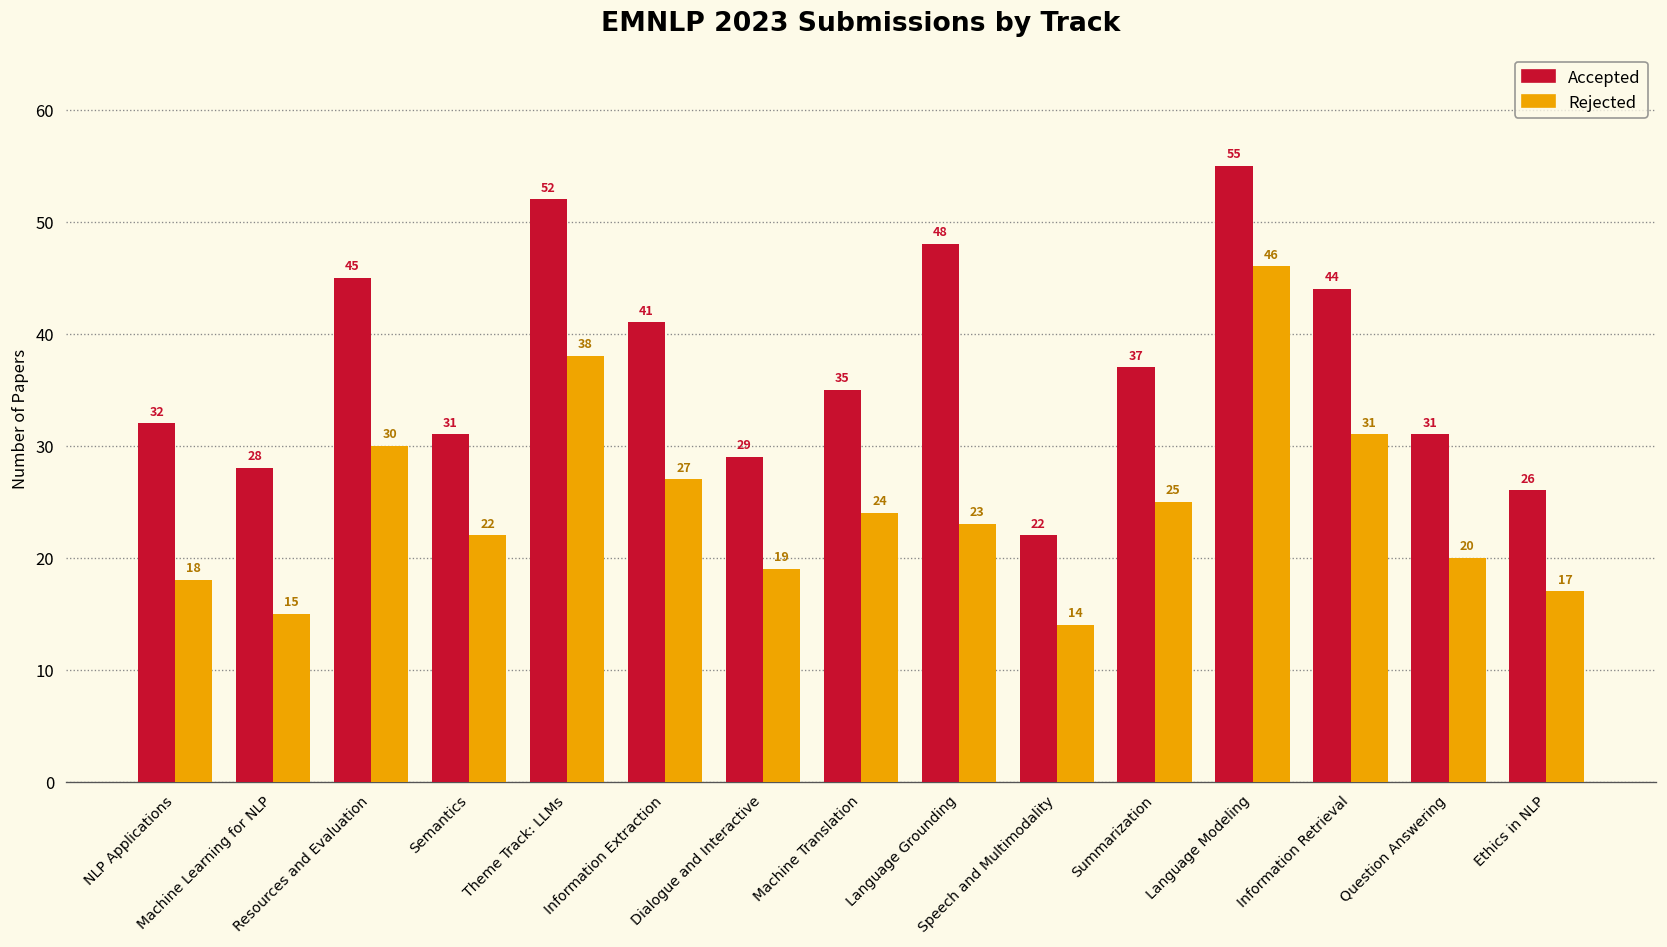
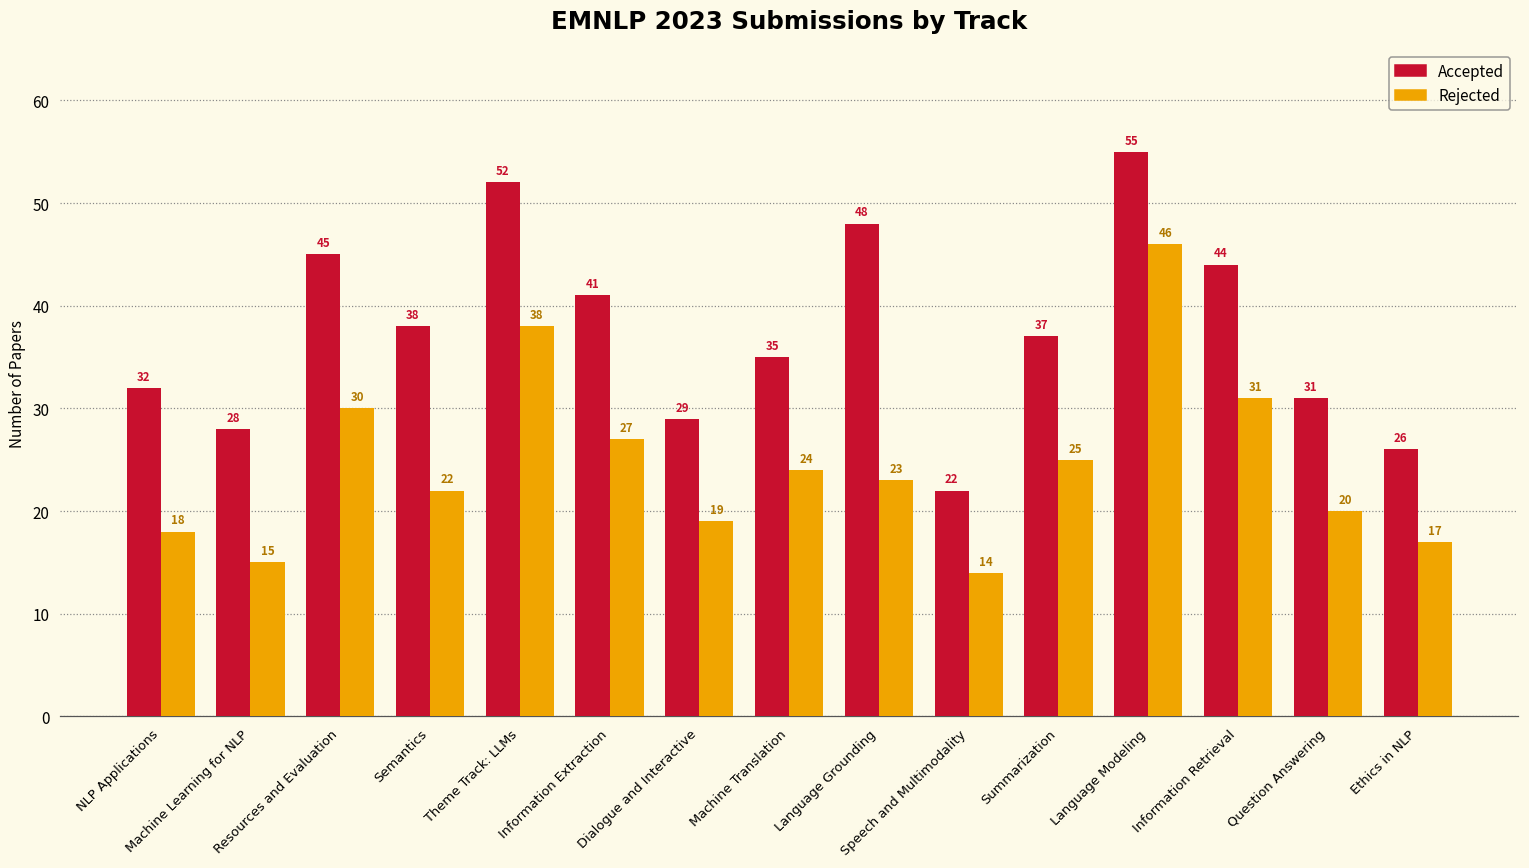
  {
    "Accepted": {
      "NLP Applications": 32,
      "Machine Learning for NLP": 28,
      "Resources and Evaluation": 45,
-     "Semantics": 31,
+     "Semantics": 38,
      "Theme Track: LLMs": 52,
      "Information Extraction": 41,
      "Dialogue and Interactive": 29,
      "Machine Translation": 35,
      "Language Grounding": 48,
      "Speech and Multimodality": 22,
      "Summarization": 37,
      "Language Modeling": 55,
      "Information Retrieval": 44,
      "Question Answering": 31,
      "Ethics in NLP": 26
    },
    "Rejected": {
      "NLP Applications": 18,
      "Machine Learning for NLP": 15,
      "Resources and Evaluation": 30,
      "Semantics": 22,
      "Theme Track: LLMs": 38,
      "Information Extraction": 27,
      "Dialogue and Interactive": 19,
      "Machine Translation": 24,
      "Language Grounding": 23,
      "Speech and Multimodality": 14,
      "Summarization": 25,
      "Language Modeling": 46,
      "Information Retrieval": 31,
      "Question Answering": 20,
      "Ethics in NLP": 17
    }
  }
